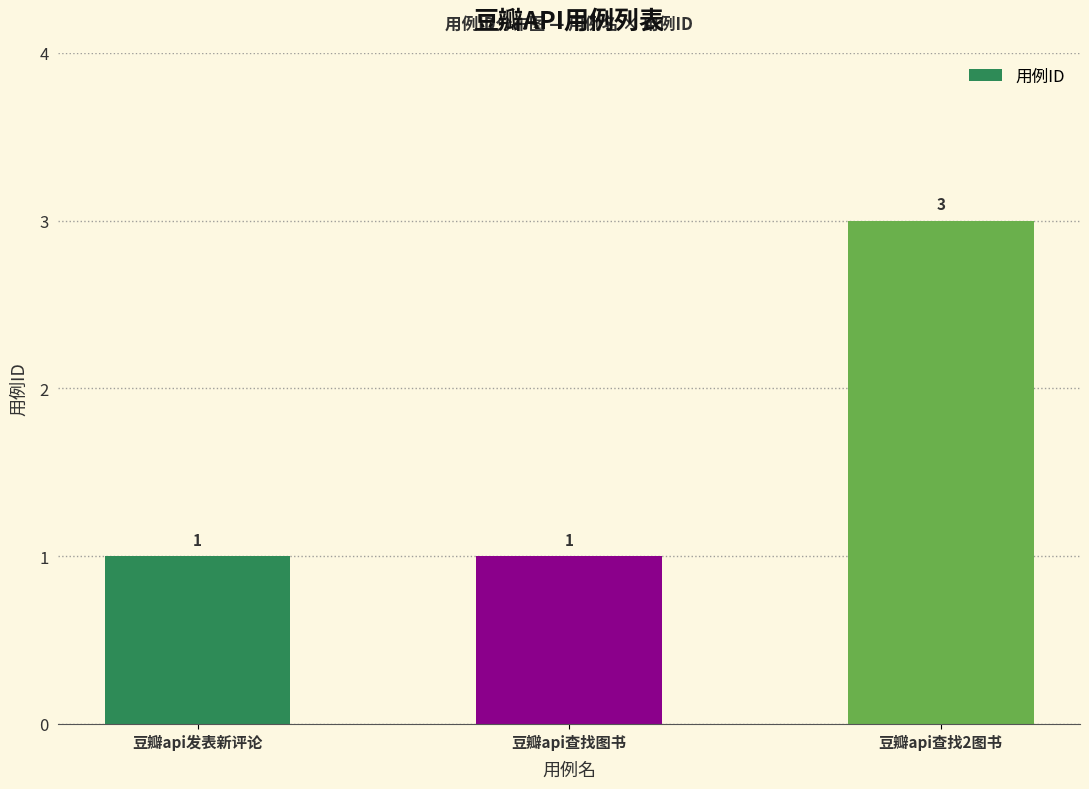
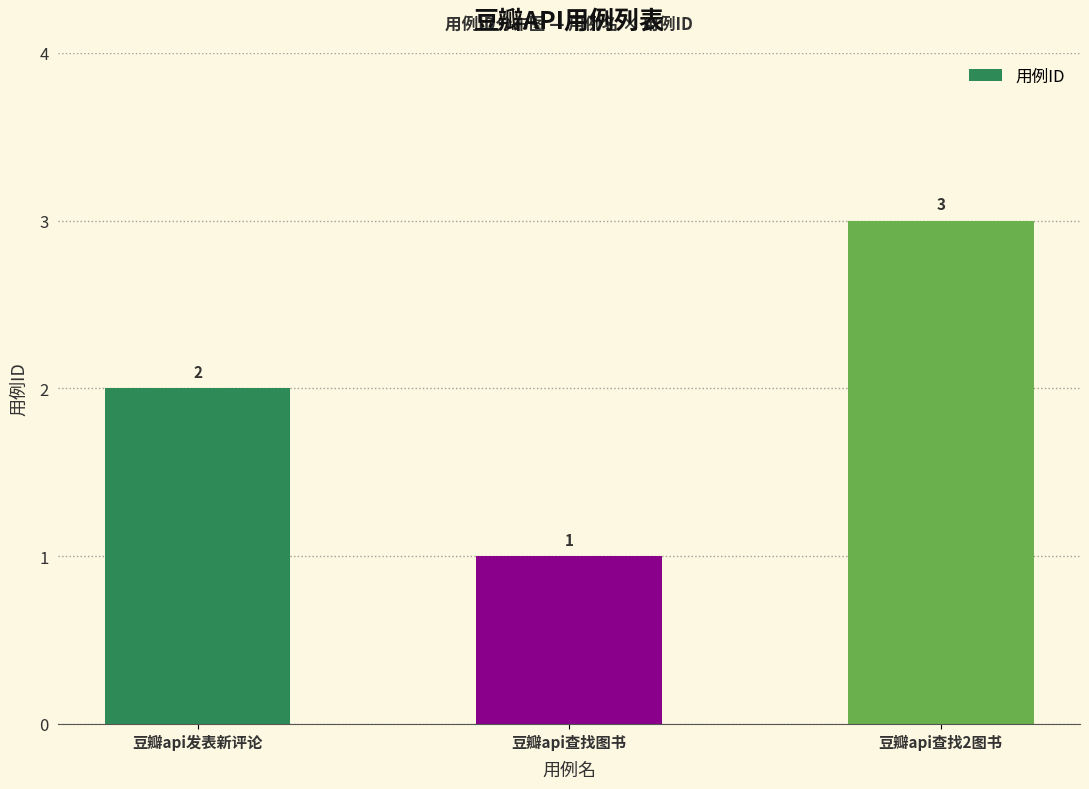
  {
-   "豆瓣api发表新评论": 1,
+   "豆瓣api发表新评论": 2,
    "豆瓣api查找图书": 1,
    "豆瓣api查找2图书": 3
  }
